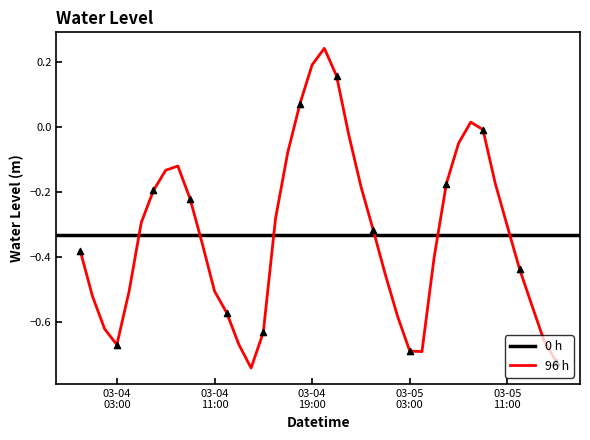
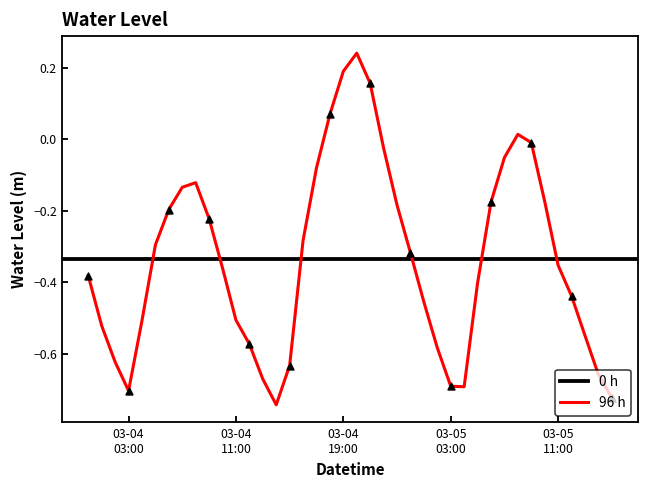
  {
    "96 h": {
-     "03-04 03:00": -0.67,
+     "03-04 03:00": -0.70,
      "03-04 11:00": -0.51,
      "03-04 19:00": 0.19,
-     "03-05 11:00": -0.31
+     "03-05 11:00": -0.35
    }
  }
